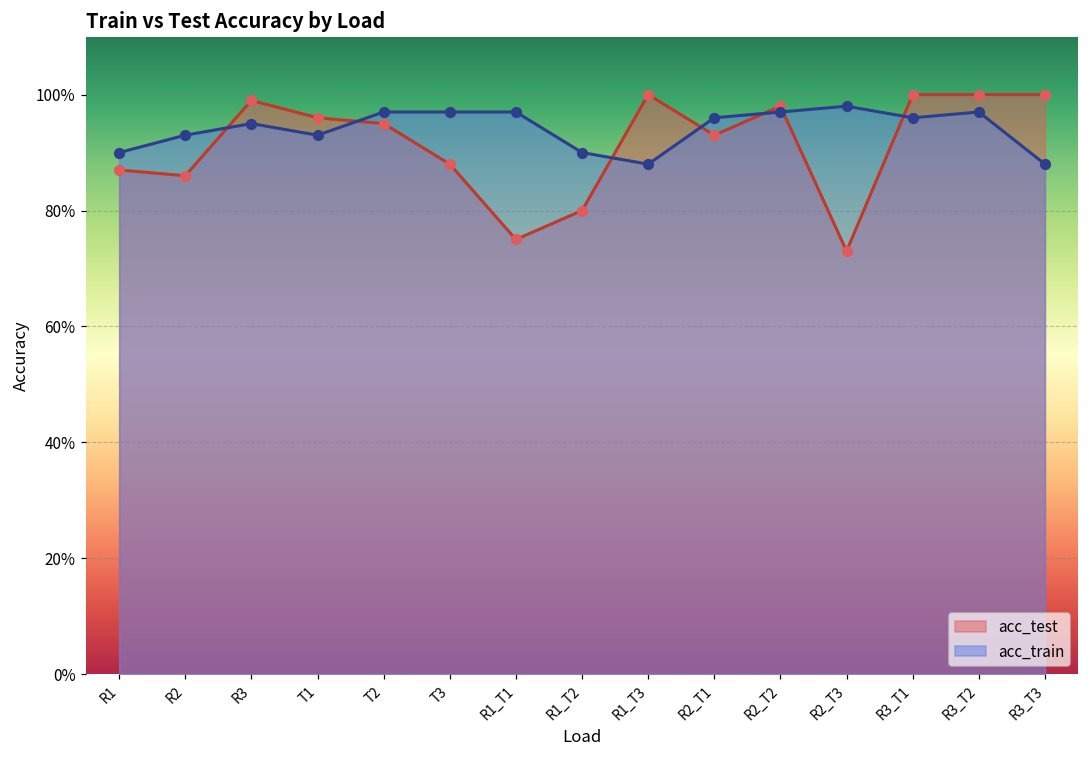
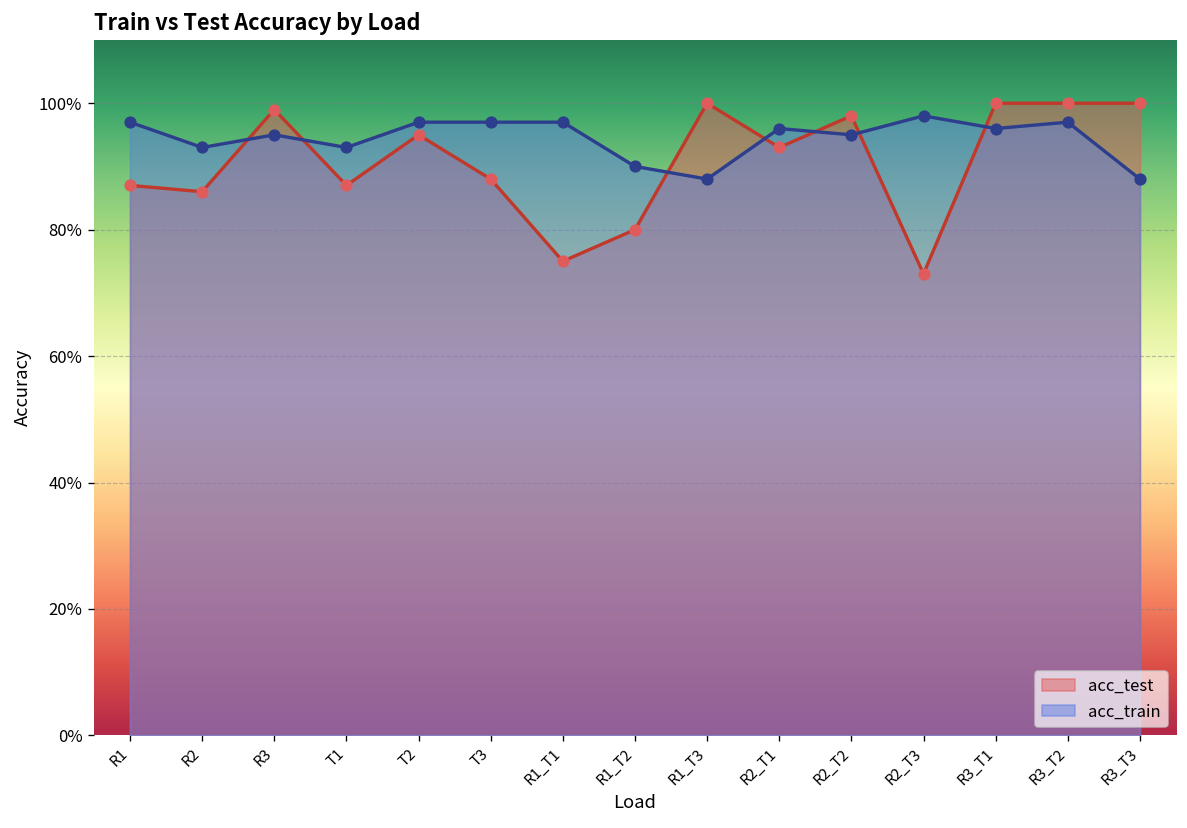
  {
    "acc_test": {
      "R1": "87%",
      "R2": "86%",
      "R3": "99%",
-     "T1": "96%",
+     "T1": "87%",
      "T2": "95%",
      "T3": "88%",
      "R1_T1": "75%",
      "R1_T2": "80%",
      "R1_T3": "100%",
      "R2_T1": "93%",
      "R2_T2": "98%",
      "R2_T3": "73%",
      "R3_T1": "100%",
      "R3_T2": "100%",
      "R3_T3": "100%"
    },
    "acc_train": {
-     "R1": "90%",
+     "R1": "97%",
      "R2": "93%",
      "R3": "95%",
      "T1": "93%",
      "T2": "97%",
      "T3": "97%",
      "R1_T1": "97%",
      "R1_T2": "90%",
      "R1_T3": "88%",
      "R2_T1": "96%",
-     "R2_T2": "97%",
+     "R2_T2": "95%",
      "R2_T3": "98%",
      "R3_T1": "96%",
      "R3_T2": "97%",
      "R3_T3": "88%"
    }
  }
